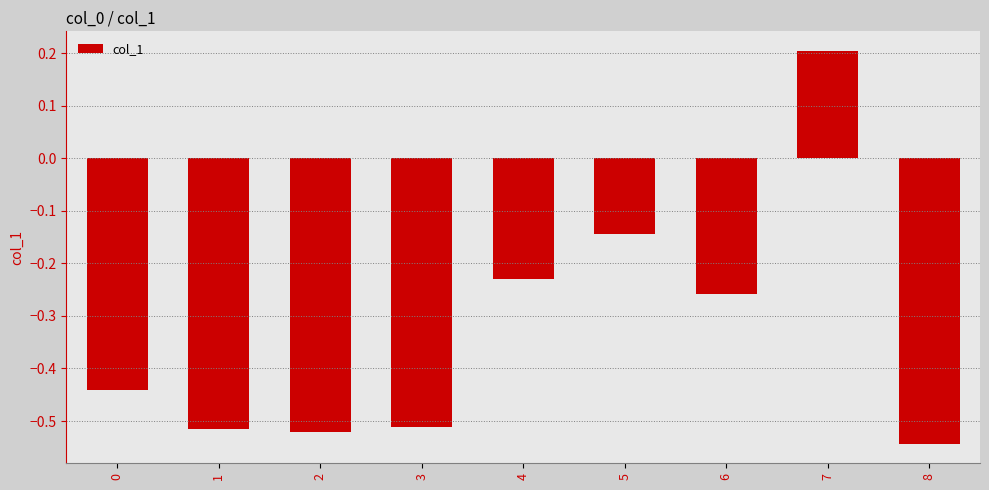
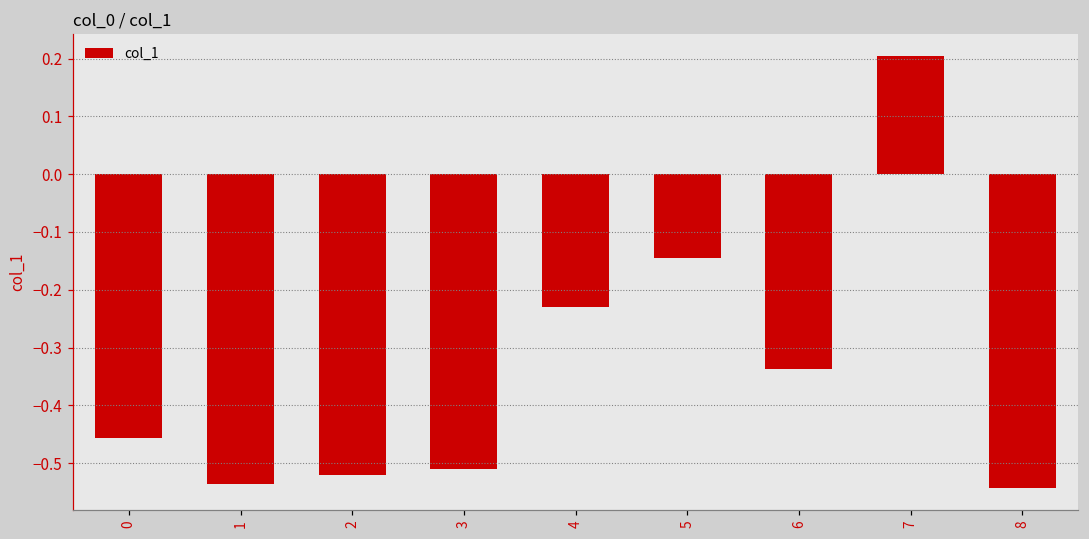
  {
-   "0": -0.44,
-   "1": -0.52,
+   "0": -0.46,
+   "1": -0.54,
    "2": -0.52,
    "3": -0.51,
    "4": -0.23,
    "5": -0.14,
-   "6": -0.26,
+   "6": -0.34,
    "7": 0.20,
    "8": -0.54
  }
